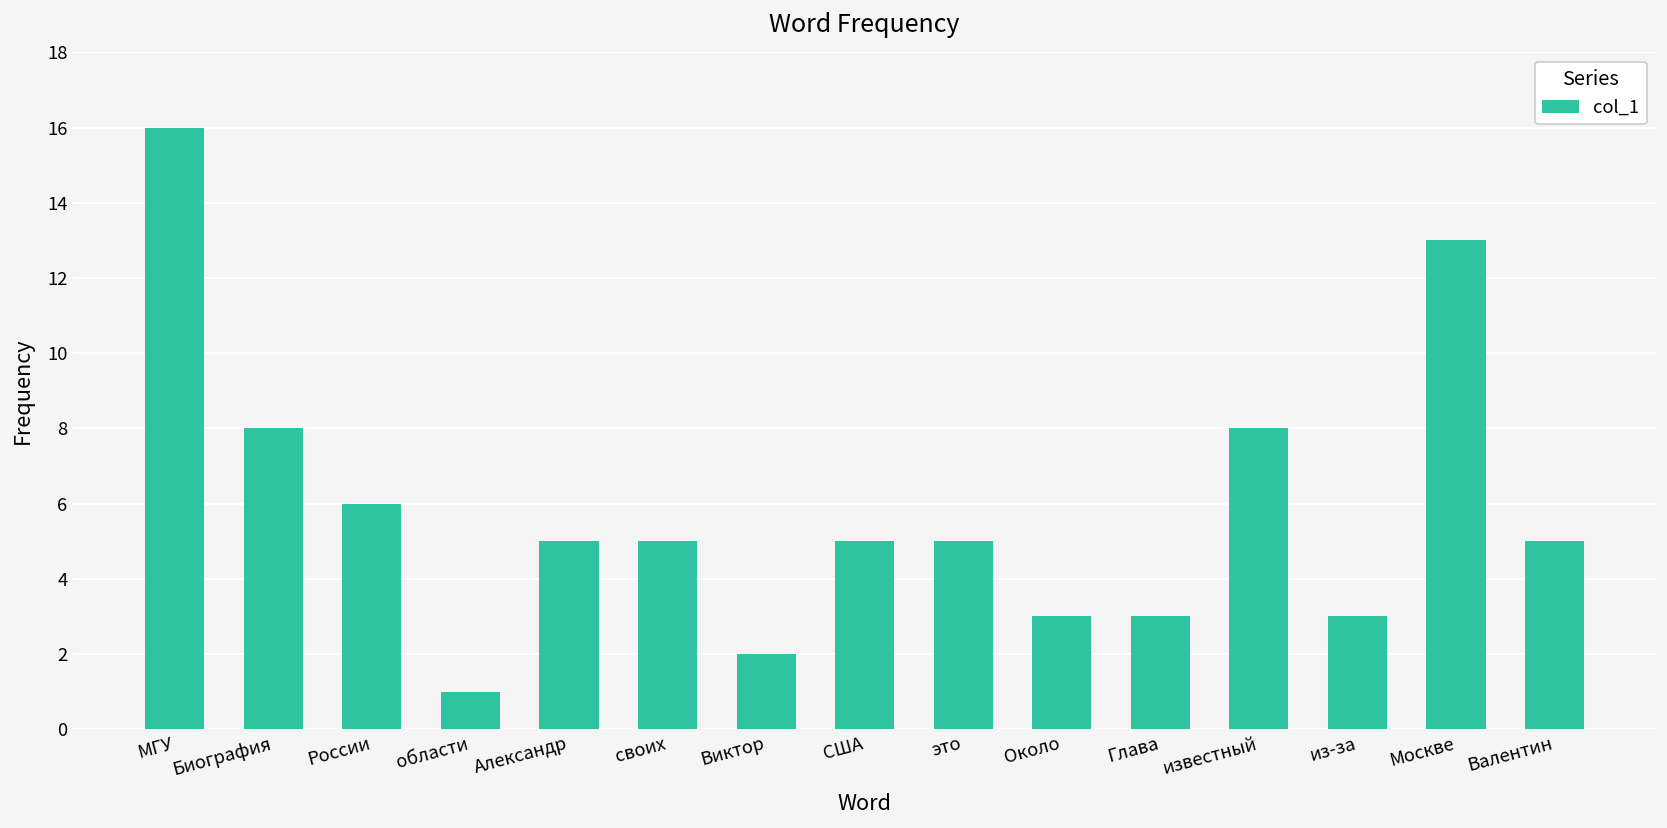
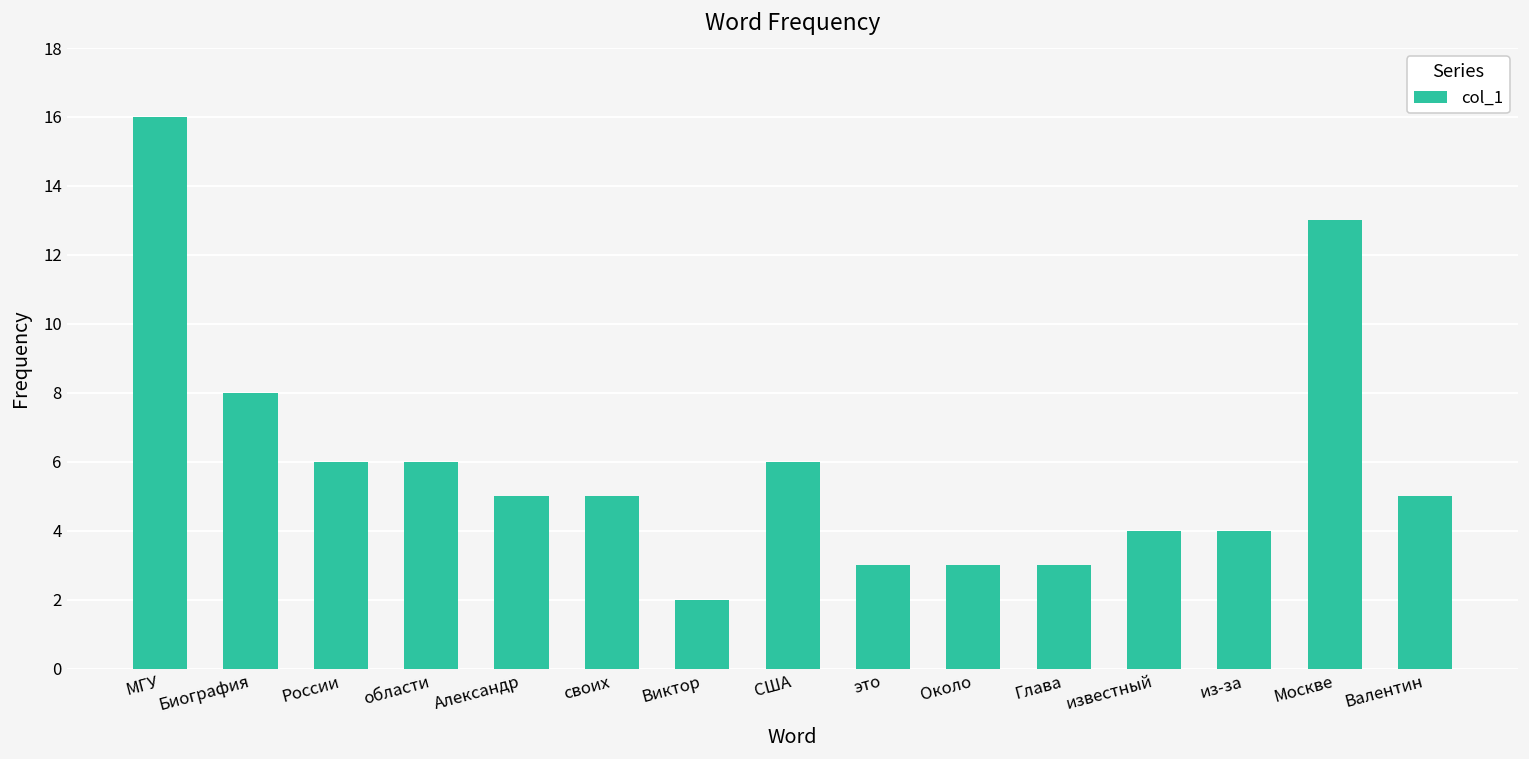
  {
    "МГУ": 16,
    "Биография": 8,
    "России": 6,
-   "области": 1,
+   "области": 6,
    "Александр": 5,
    "своих": 5,
    "Виктор": 2,
-   "США": 5,
-   "это": 5,
+   "США": 6,
+   "это": 3,
    "Около": 3,
    "Глава": 3,
-   "известный": 8,
-   "из-за": 3,
+   "известный": 4,
+   "из-за": 4,
    "Москве": 13,
    "Валентин": 5
  }
